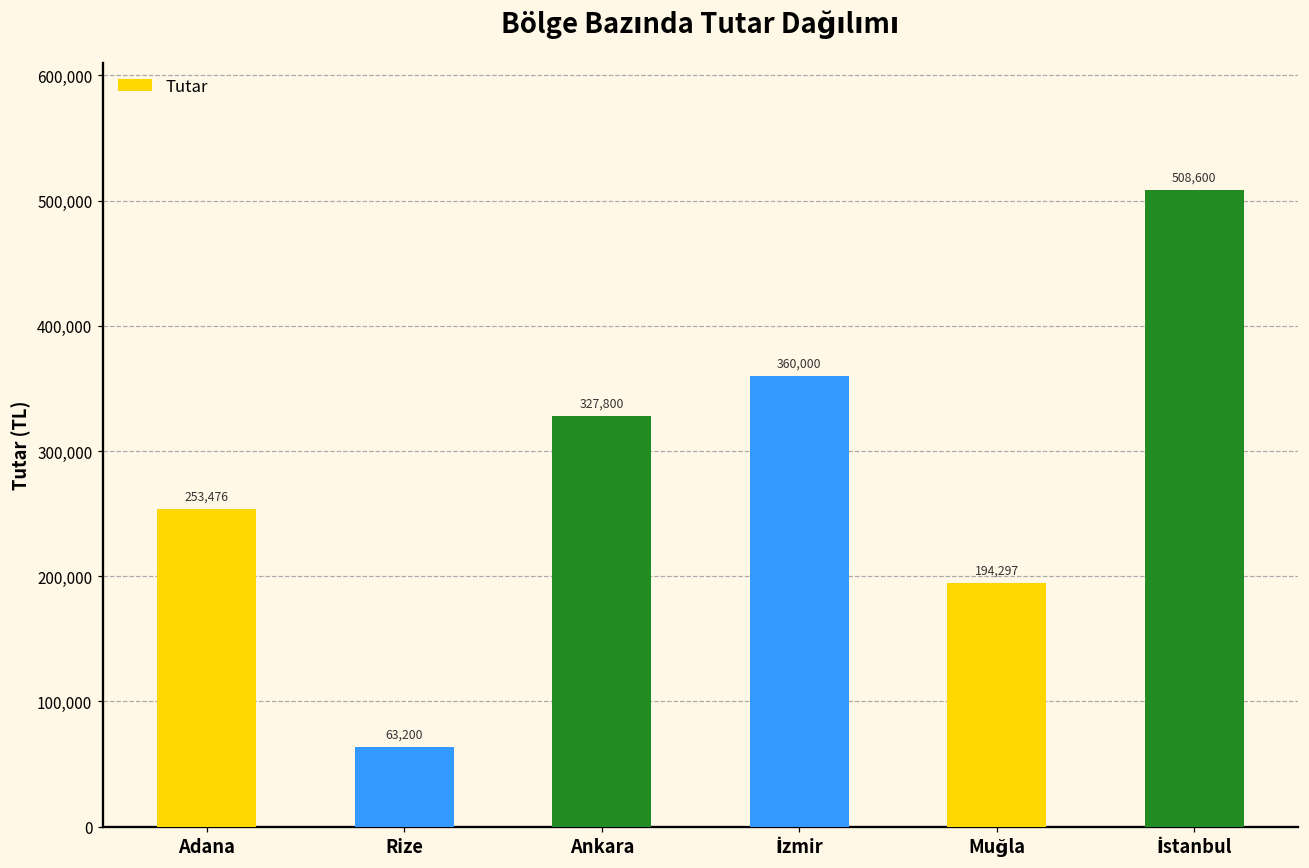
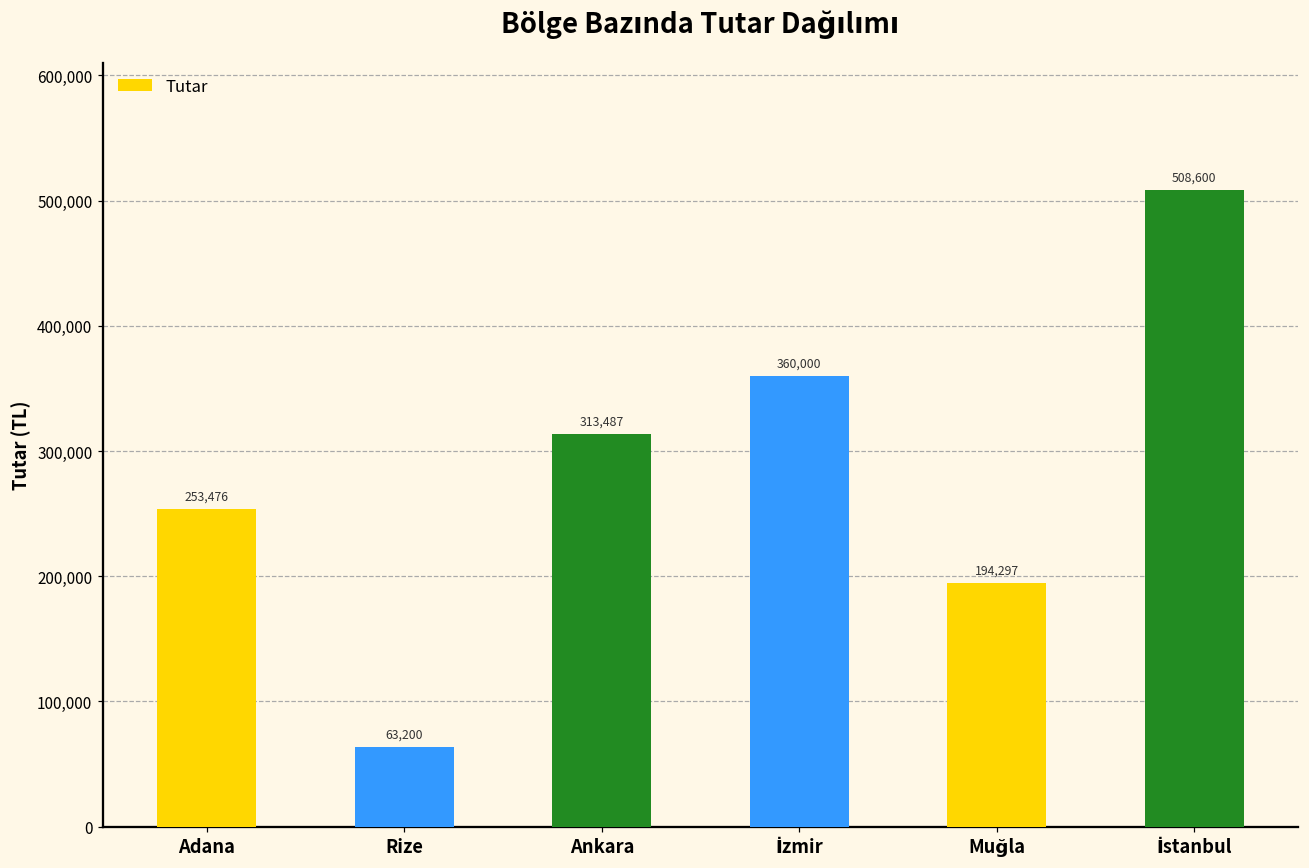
  {
    "Adana": "253,476",
    "Rize": "63,200",
-   "Ankara": "327,800",
+   "Ankara": "313,487",
    "İzmir": "360,000",
    "Muğla": "194,297",
    "İstanbul": "508,600"
  }
